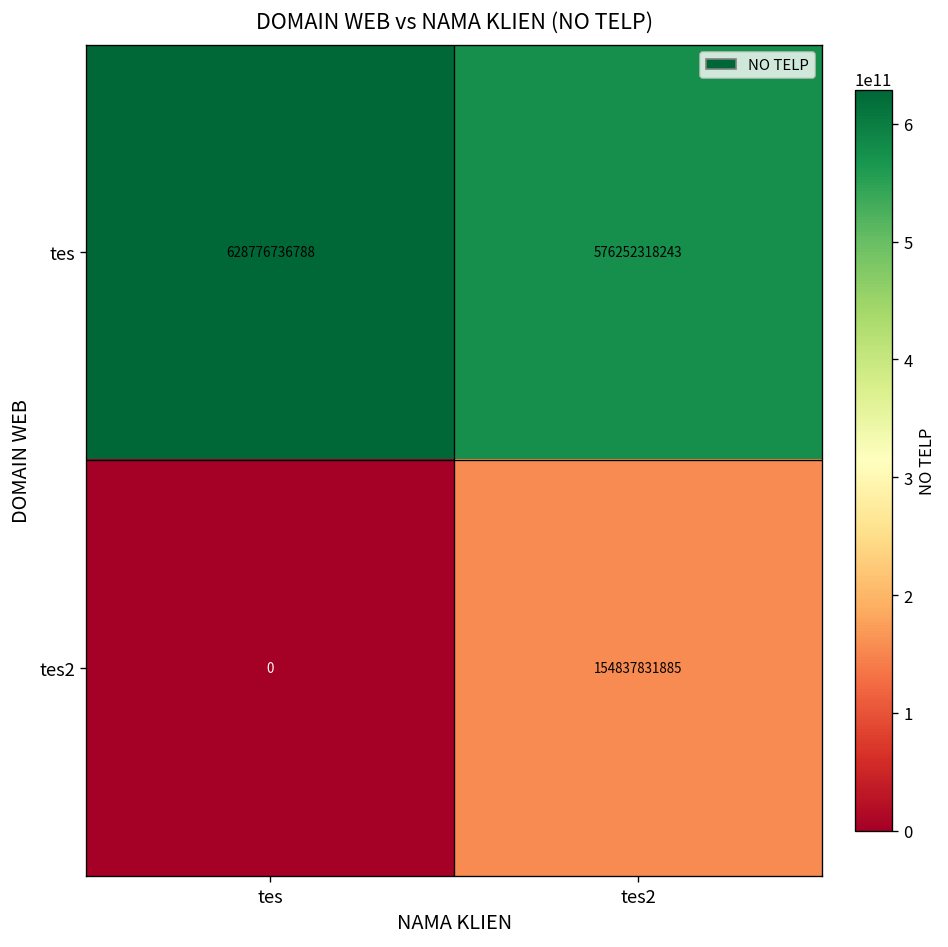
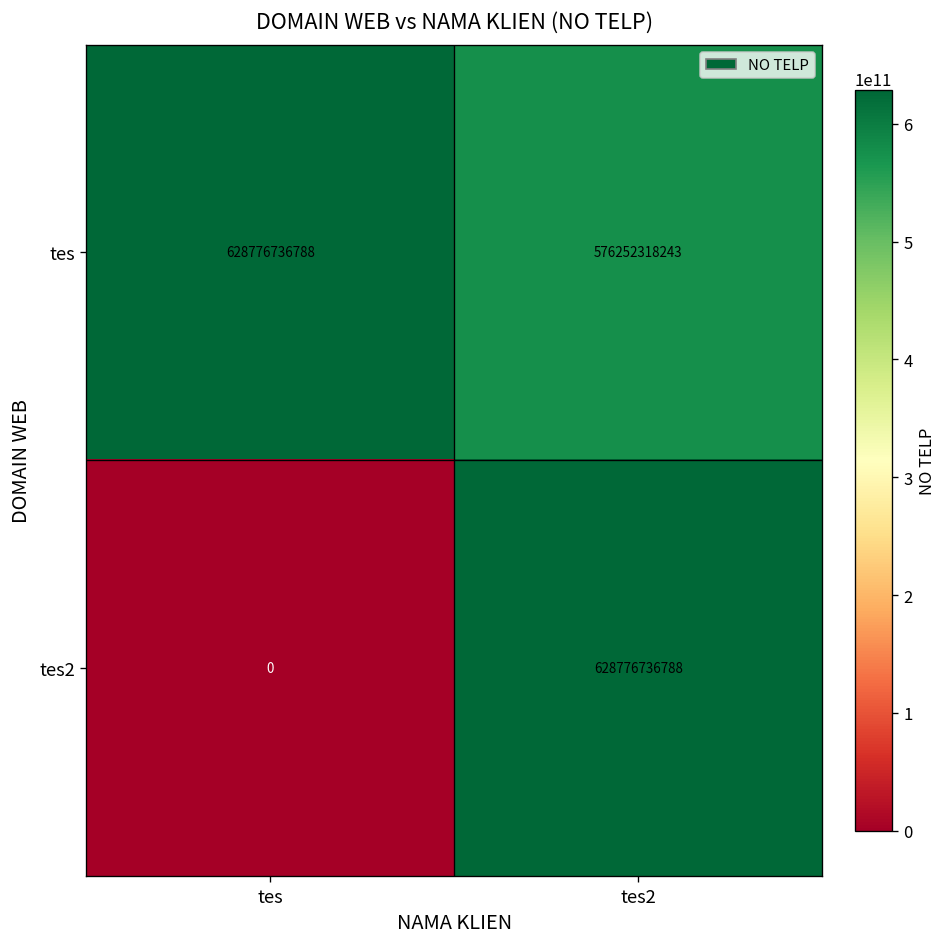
  {
    "tes": {
      "tes": 628776736788,
      "tes2": 576252318243
    },
    "tes2": {
      "tes": 0,
-     "tes2": 154837831885
+     "tes2": 628776736788
    }
  }
